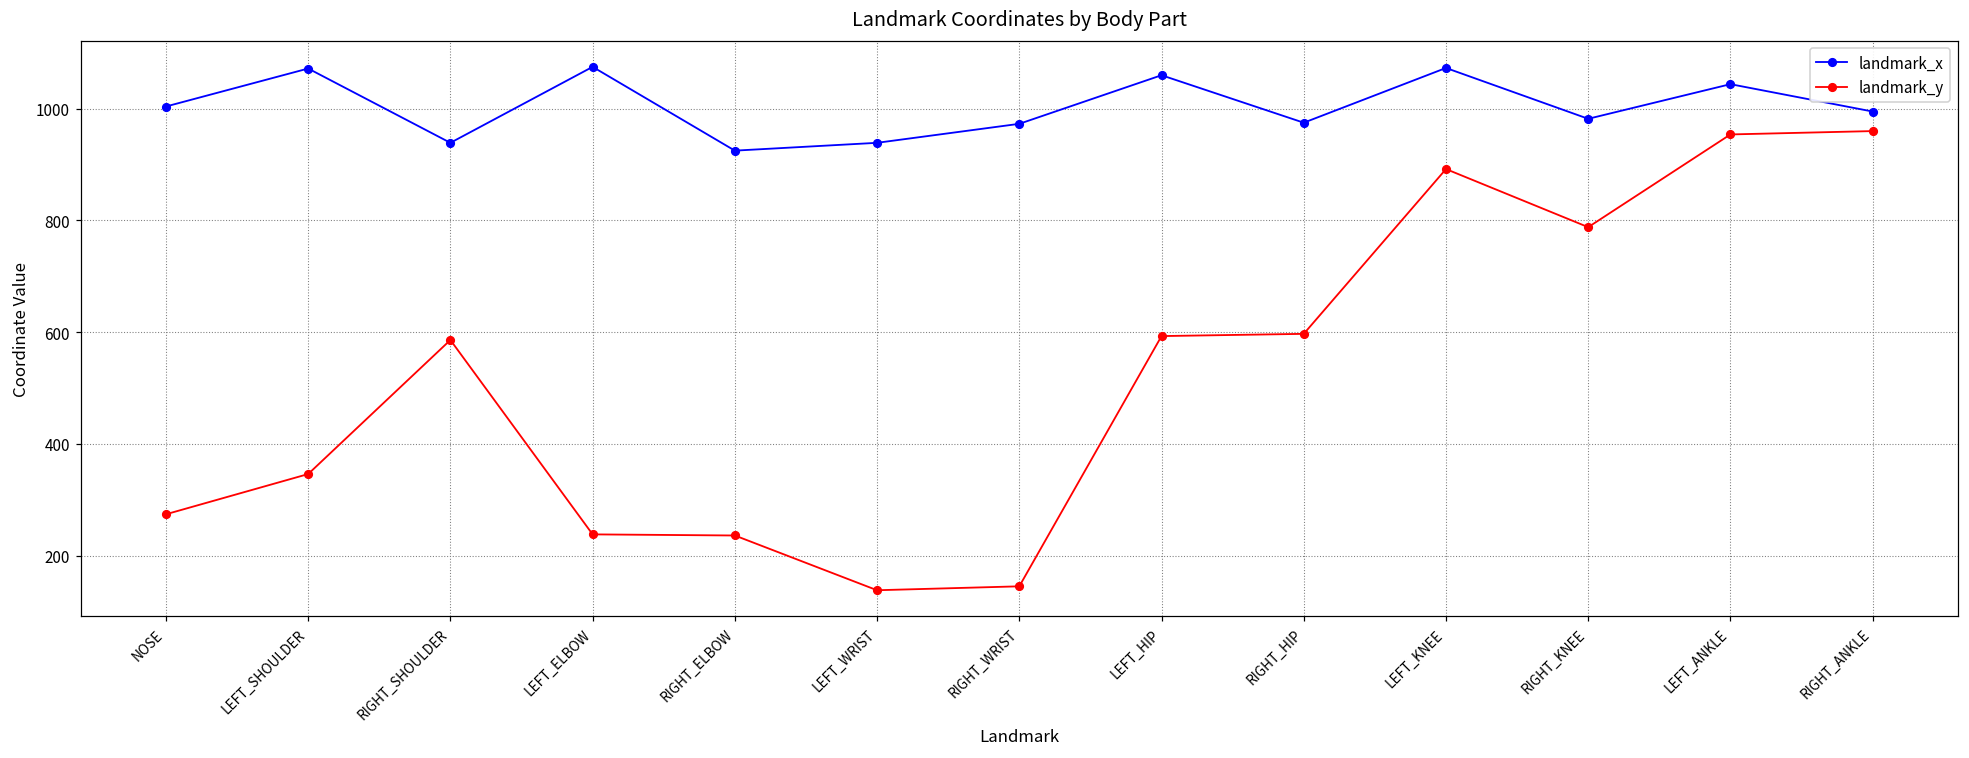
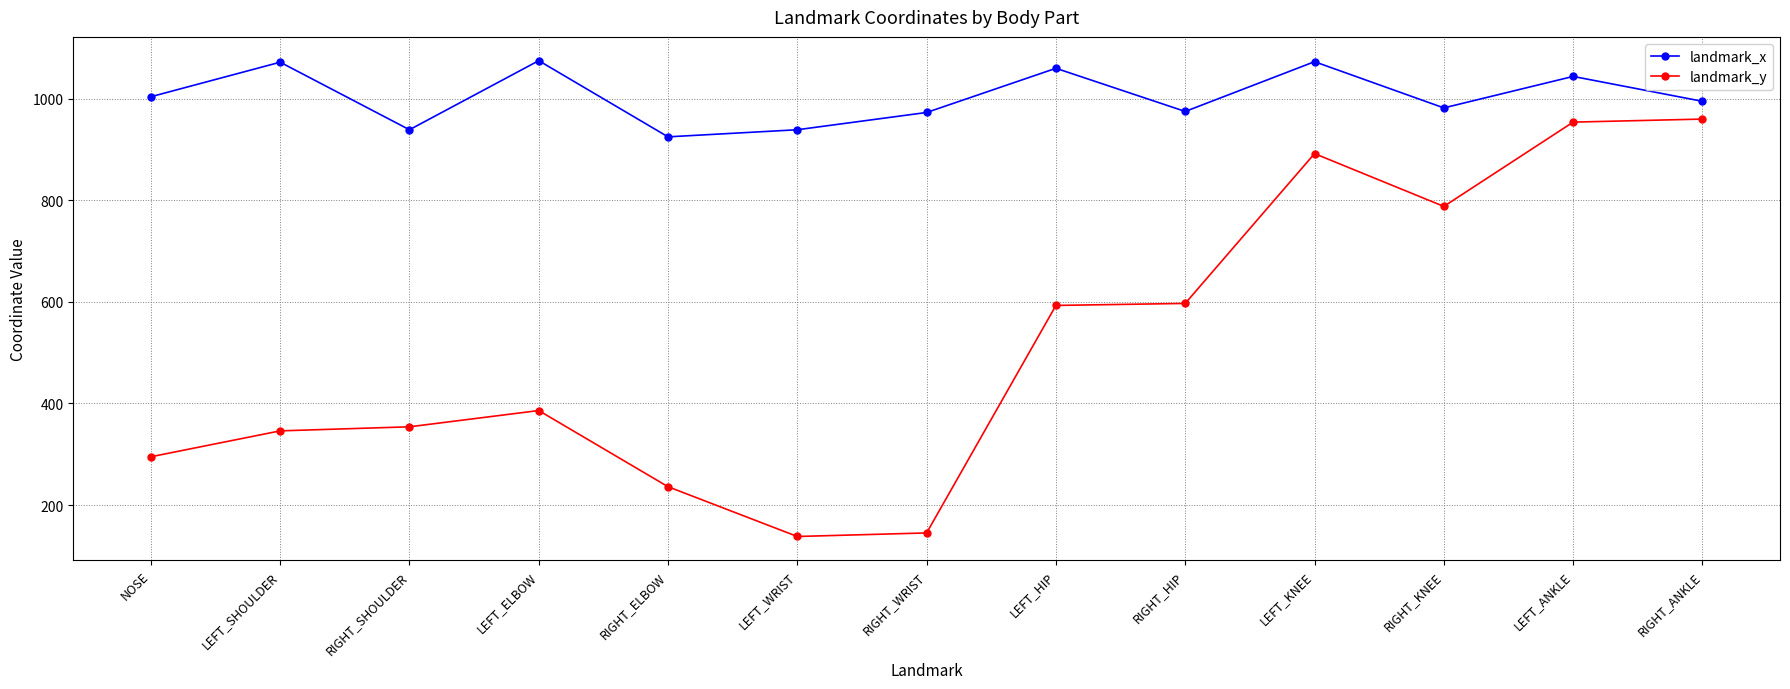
  {
    "landmark_x": {
      "NOSE": 1000,
      "LEFT_SHOULDER": 1070,
      "RIGHT_SHOULDER": 940,
      "LEFT_ELBOW": 1080,
      "RIGHT_ELBOW": 930,
      "LEFT_WRIST": 940,
      "RIGHT_WRIST": 970,
      "LEFT_HIP": 1060,
      "RIGHT_HIP": 980,
      "LEFT_KNEE": 1070,
      "RIGHT_KNEE": 980,
      "LEFT_ANKLE": 1040,
      "RIGHT_ANKLE": 1000
    },
    "landmark_y": {
-     "NOSE": 270,
+     "NOSE": 300,
      "LEFT_SHOULDER": 350,
-     "RIGHT_SHOULDER": 590,
-     "LEFT_ELBOW": 240,
+     "RIGHT_SHOULDER": 350,
+     "LEFT_ELBOW": 390,
      "RIGHT_ELBOW": 240,
      "LEFT_WRIST": 140,
      "RIGHT_WRIST": 150,
      "LEFT_HIP": 590,
      "RIGHT_HIP": 600,
      "LEFT_KNEE": 890,
      "RIGHT_KNEE": 790,
      "LEFT_ANKLE": 950,
      "RIGHT_ANKLE": 960
    }
  }
